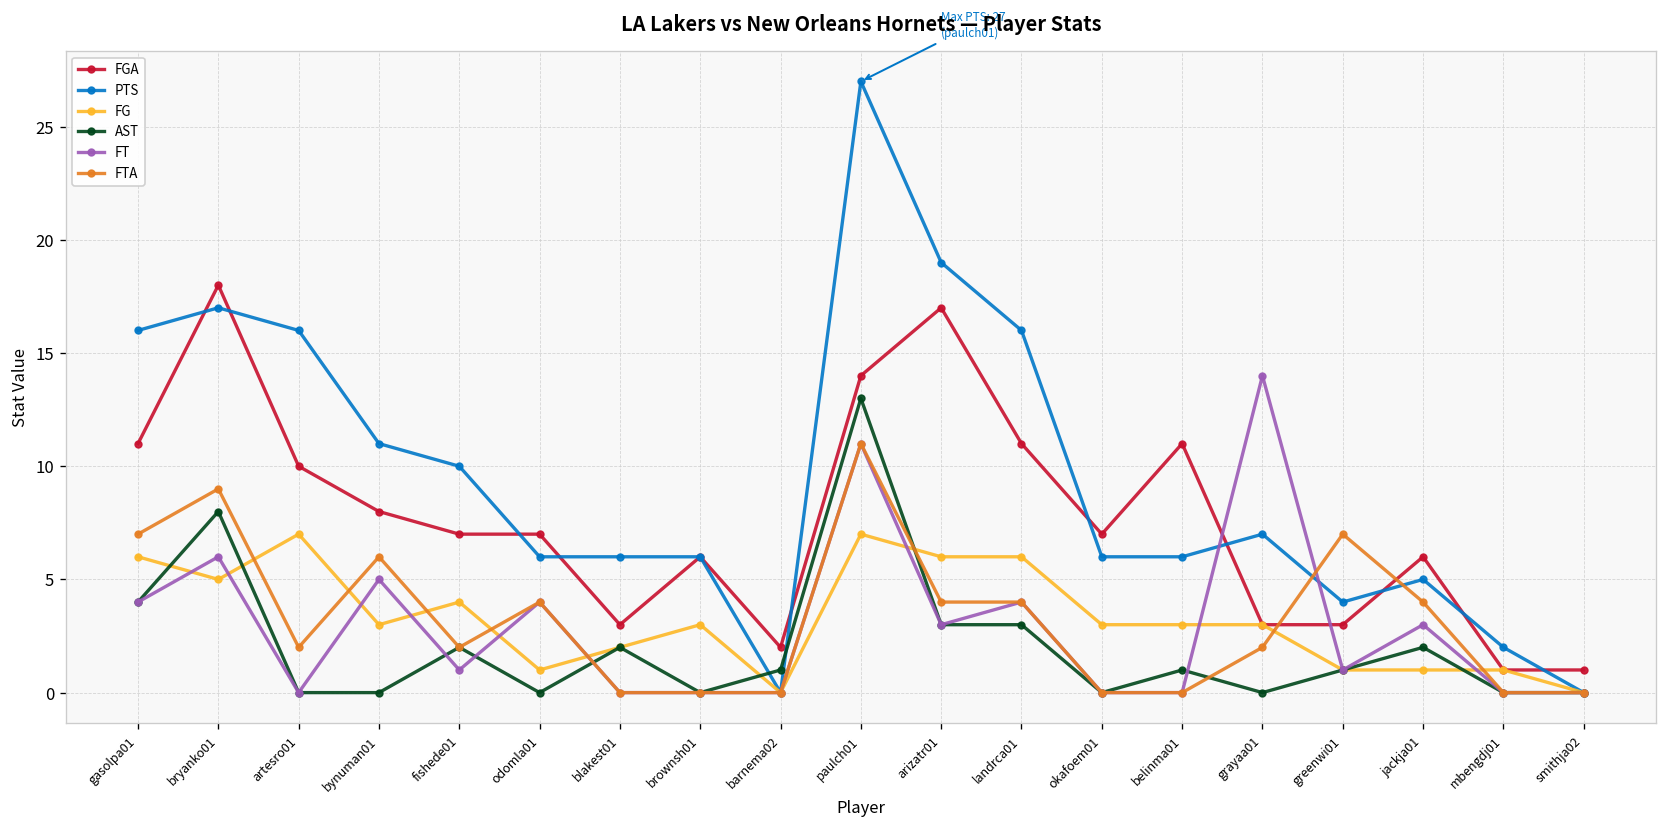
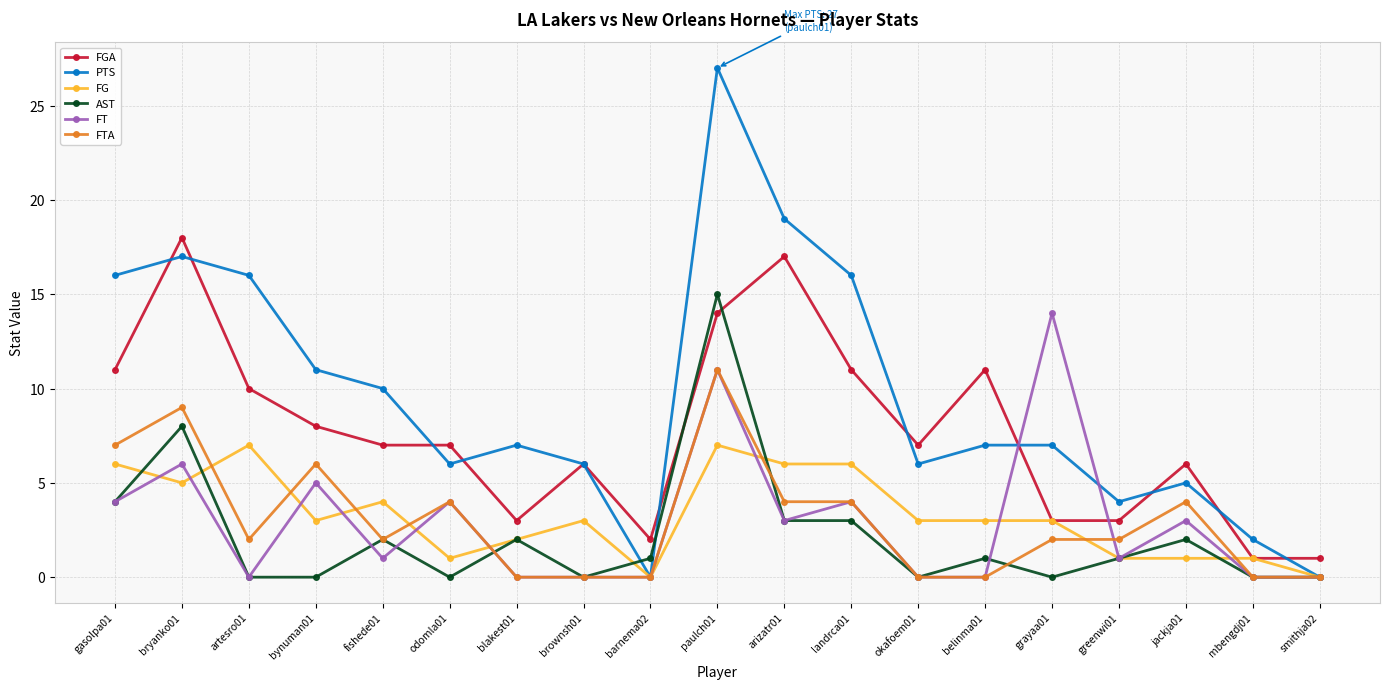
  {
    "FGA": {
      "gasolpa01": 11,
      "bryanko01": 18,
      "artesro01": 10,
      "bynuman01": 8,
      "fishede01": 7,
      "odomla01": 7,
      "blakest01": 3,
      "barnema02": 2,
      "paulch01": 14,
      "arizatr01": 17,
      "landrca01": 11,
      "okafoem01": 7,
      "belinma01": 11,
      "greenwi01": 3,
      "jackja01": 6,
      "smithja02": 1
    },
    "PTS": {
      "gasolpa01": 16,
      "bryanko01": 17,
      "artesro01": 16,
      "bynuman01": 11,
      "fishede01": 10,
      "odomla01": 6,
-     "blakest01": 6,
+     "blakest01": 7,
      "arizatr01": 19,
      "landrca01": 16,
      "okafoem01": 6,
-     "belinma01": 6,
+     "belinma01": 7,
      "grayaa01": 7,
      "greenwi01": 4,
      "jackja01": 5,
      "mbengdj01": 2
    },
    "FG": {
      "gasolpa01": 6,
      "bryanko01": 5,
      "artesro01": 7,
      "bynuman01": 3,
      "fishede01": 4,
      "odomla01": 1,
      "brownsh01": 3,
      "paulch01": 7,
      "arizatr01": 6,
      "landrca01": 6,
      "okafoem01": 3,
      "belinma01": 3,
      "jackja01": 1
    },
    "AST": {
      "bryanko01": 8,
      "bynuman01": 0,
      "odomla01": 0,
      "barnema02": 1,
-     "paulch01": 13,
+     "paulch01": 15,
      "landrca01": 3,
      "belinma01": 1,
      "grayaa01": 0,
      "jackja01": 2
    },
    "FT": {
      "bryanko01": 6,
      "bynuman01": 5,
      "fishede01": 1,
      "grayaa01": 14,
      "jackja01": 3
    },
    "FTA": {
      "gasolpa01": 7,
      "bryanko01": 9,
      "artesro01": 2,
      "bynuman01": 6,
      "arizatr01": 4,
      "grayaa01": 2,
-     "greenwi01": 7,
+     "greenwi01": 2,
      "jackja01": 4
    }
  }
